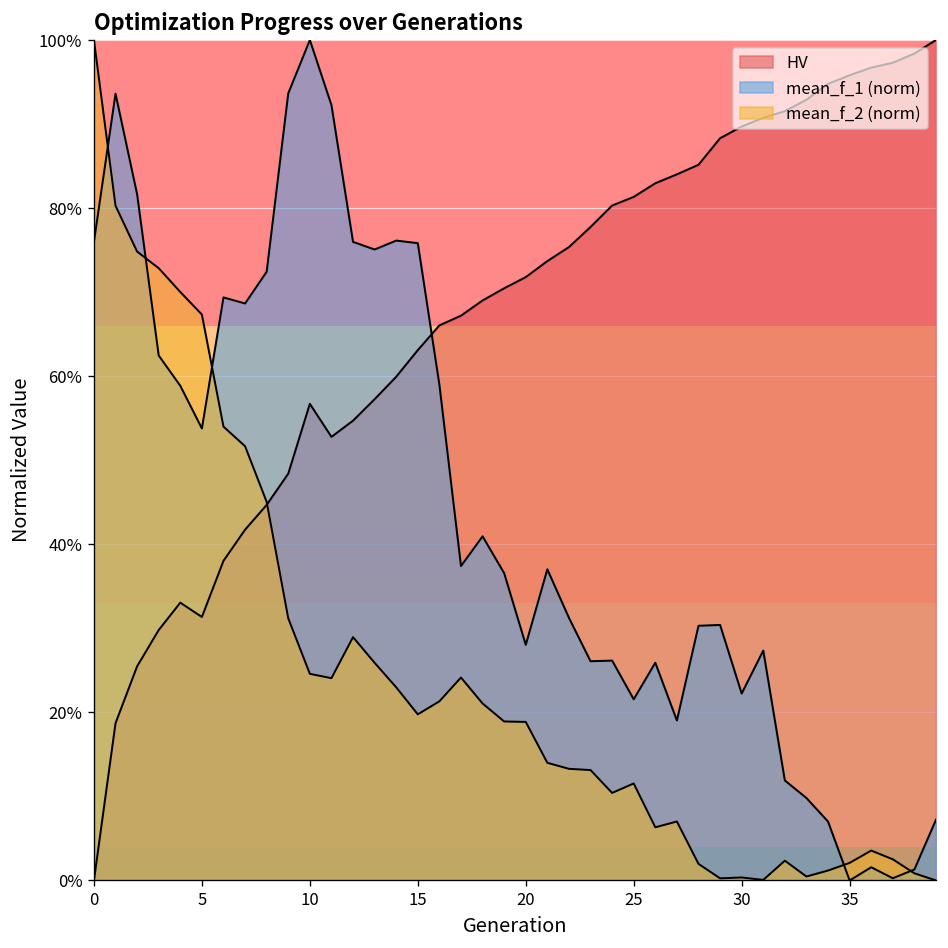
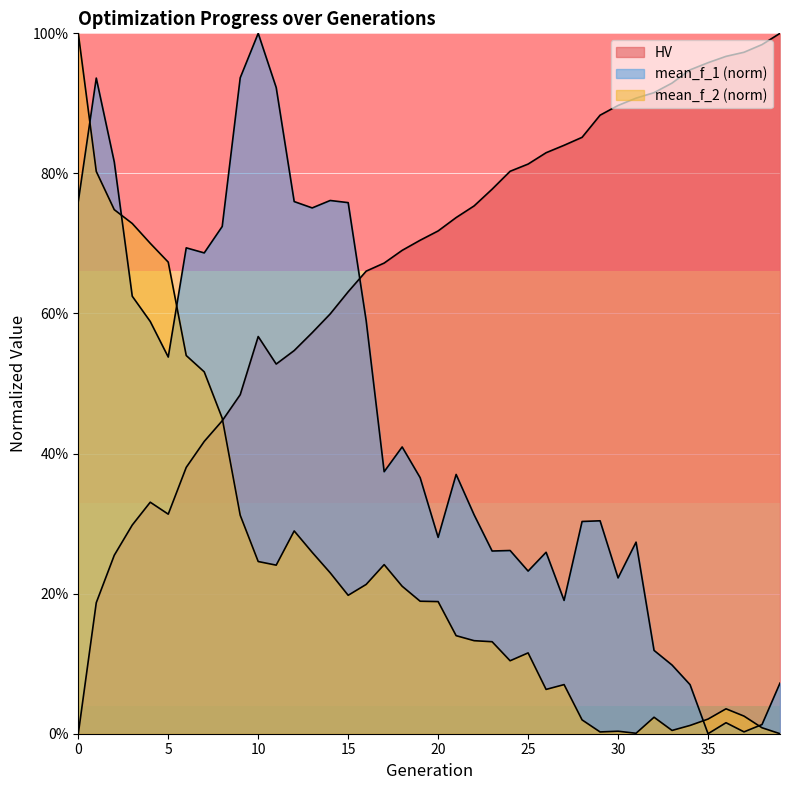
  {
    "HV": {
      "0": "0%",
      "5": "31%",
      "10": "57%",
      "15": "63%",
      "20": "72%",
      "25": "81%"
    },
    "mean_f_1 (norm)": {
      "0": "76%",
      "5": "54%",
      "10": "100%",
      "15": "76%",
      "20": "28%",
-     "25": "22%",
+     "25": "23%",
      "30": "22%",
      "35": "0%"
    },
    "mean_f_2 (norm)": {
      "0": "100%",
      "5": "67%",
      "10": "25%",
      "15": "20%",
      "20": "19%",
      "25": "12%",
      "30": "0%",
      "35": "2%"
    }
  }
